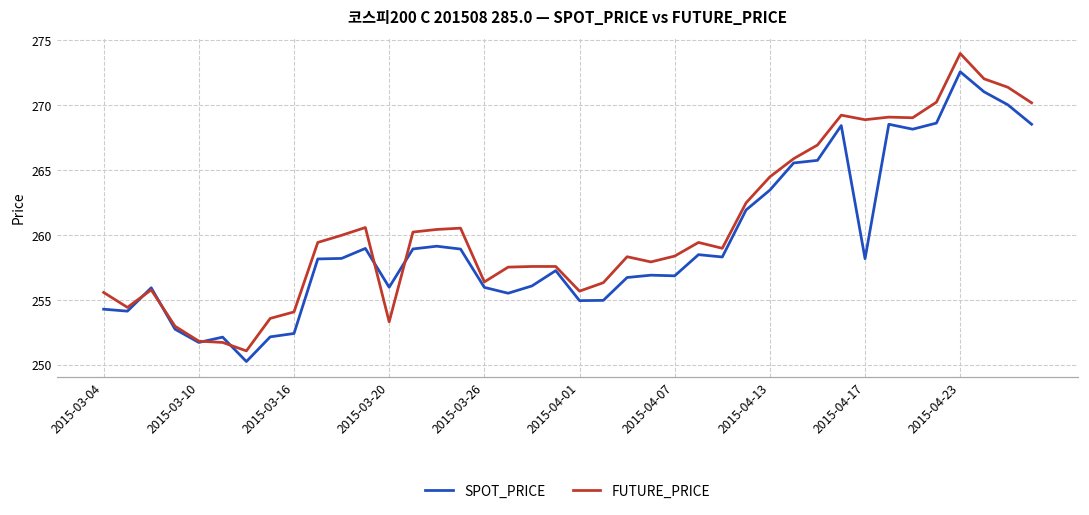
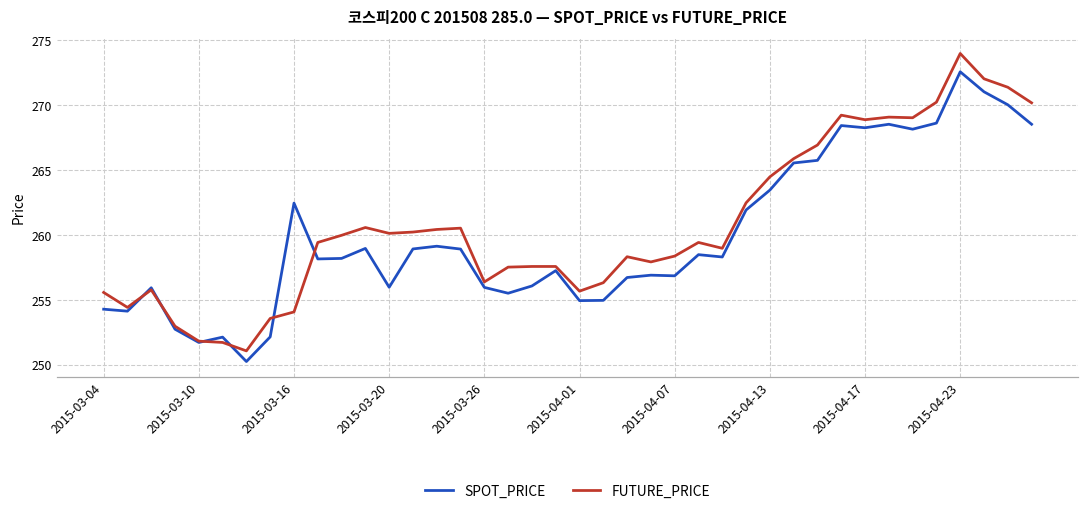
  {
    "SPOT_PRICE": {
      "2015-03-04": 254.3,
-     "2015-03-16": 252.4,
+     "2015-03-16": 262.5,
      "2015-03-20": 256.0,
      "2015-03-26": 256.0,
      "2015-04-01": 255.0,
      "2015-04-07": 256.9,
      "2015-04-13": 263.5,
-     "2015-04-17": 258.2,
+     "2015-04-17": 268.3,
      "2015-04-23": 272.6
    },
    "FUTURE_PRICE": {
      "2015-03-04": 255.6,
      "2015-03-16": 254.1,
-     "2015-03-20": 253.3,
+     "2015-03-20": 260.2,
      "2015-03-26": 256.4,
      "2015-04-01": 255.7,
      "2015-04-07": 258.4,
      "2015-04-13": 264.5,
      "2015-04-17": 268.9,
      "2015-04-23": 274.0
    }
  }
